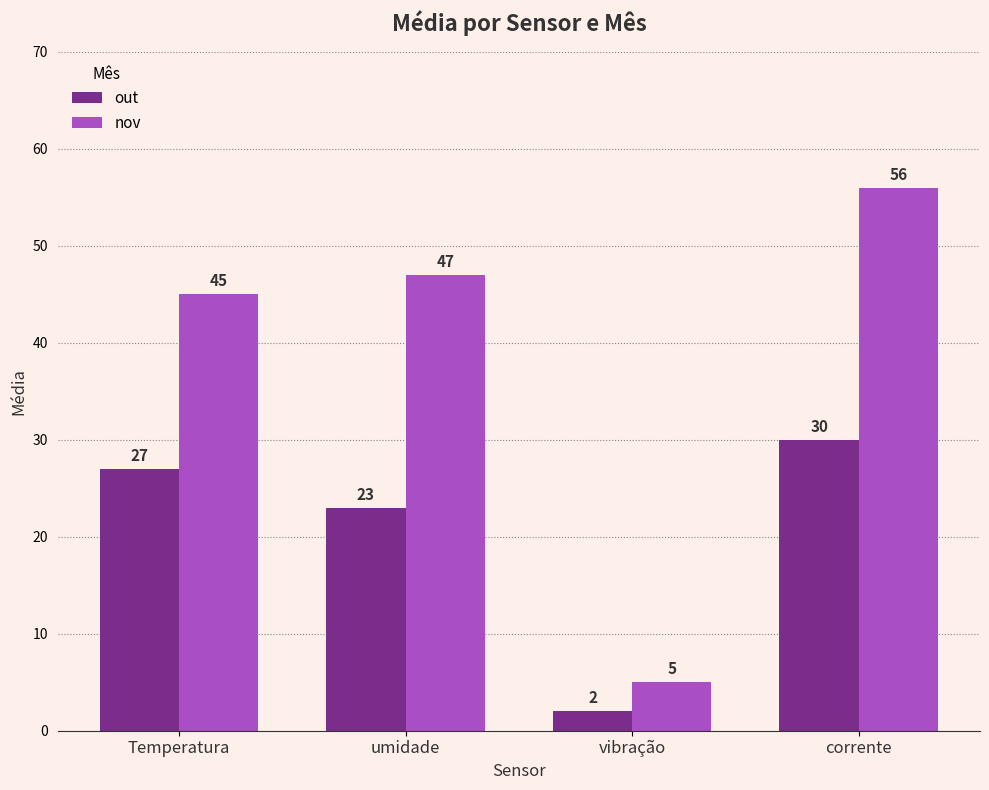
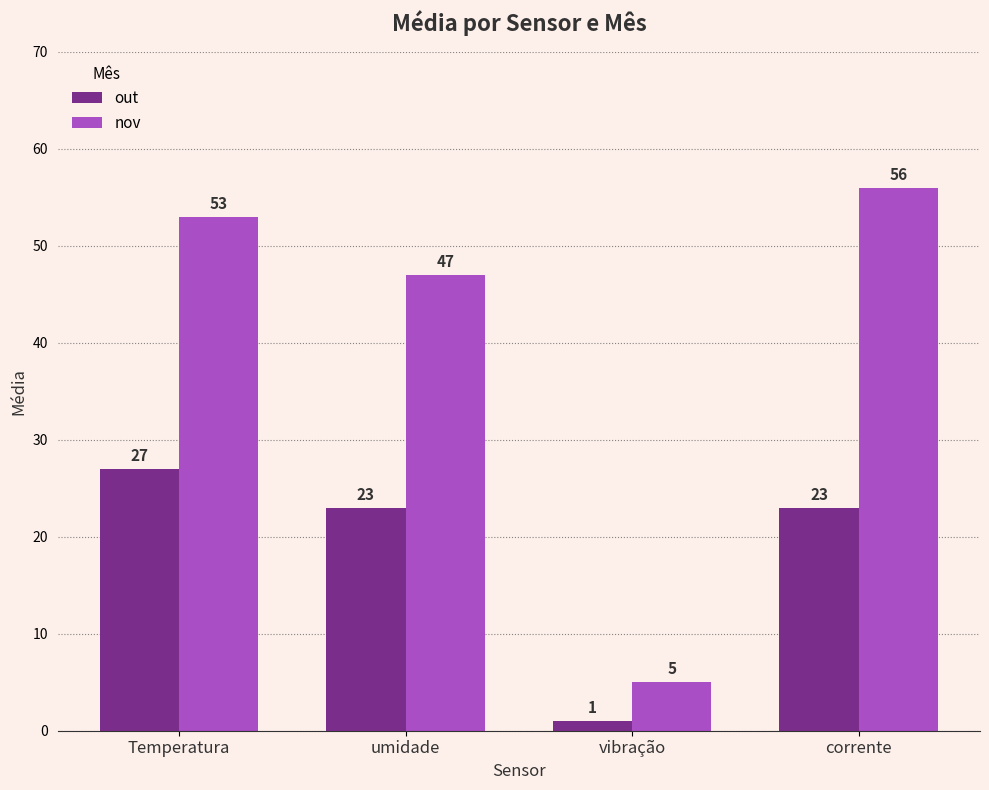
  {
    "out": {
      "Temperatura": 27,
      "umidade": 23,
-     "vibração": 2,
-     "corrente": 30
+     "vibração": 1,
+     "corrente": 23
    },
    "nov": {
-     "Temperatura": 45,
+     "Temperatura": 53,
      "umidade": 47,
      "vibração": 5,
      "corrente": 56
    }
  }
